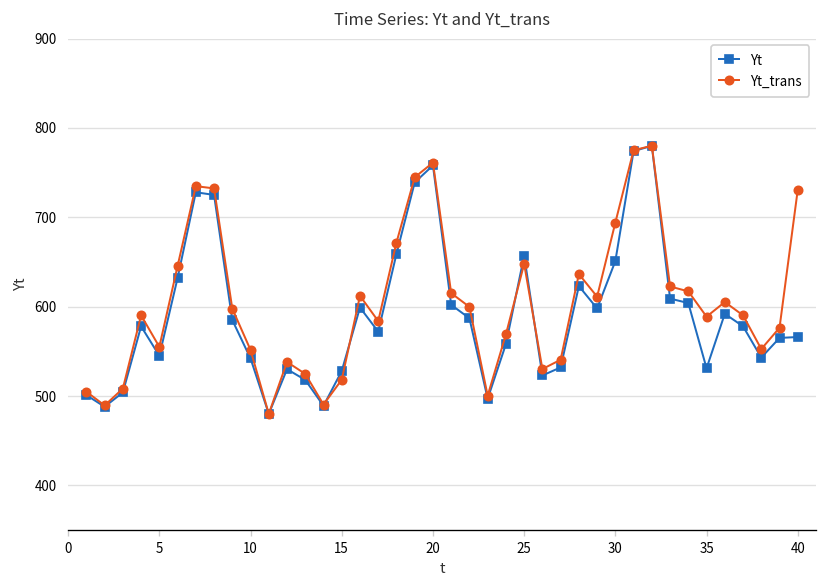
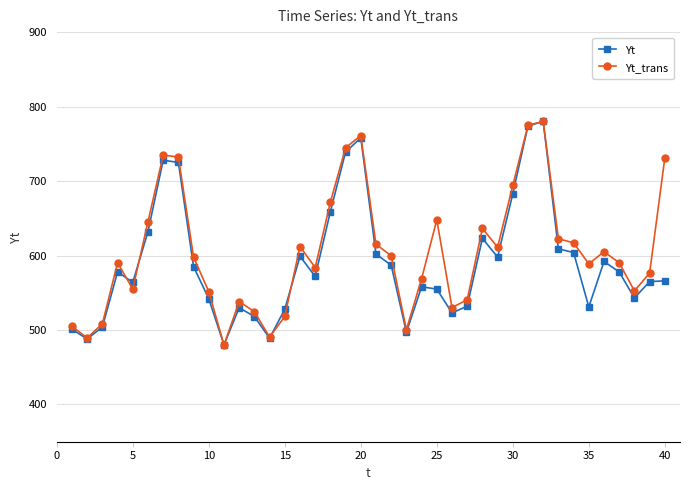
  {
    "Yt": {
-     "5": 550,
+     "5": 560,
      "10": 540,
      "15": 530,
-     "25": 660,
-     "30": 650,
+     "25": 560,
+     "30": 680,
      "35": 530,
      "40": 570
    },
    "Yt_trans": {
      "5": 550,
      "10": 550,
      "15": 520,
      "25": 650,
      "30": 690,
      "35": 590,
      "40": 730
    }
  }
